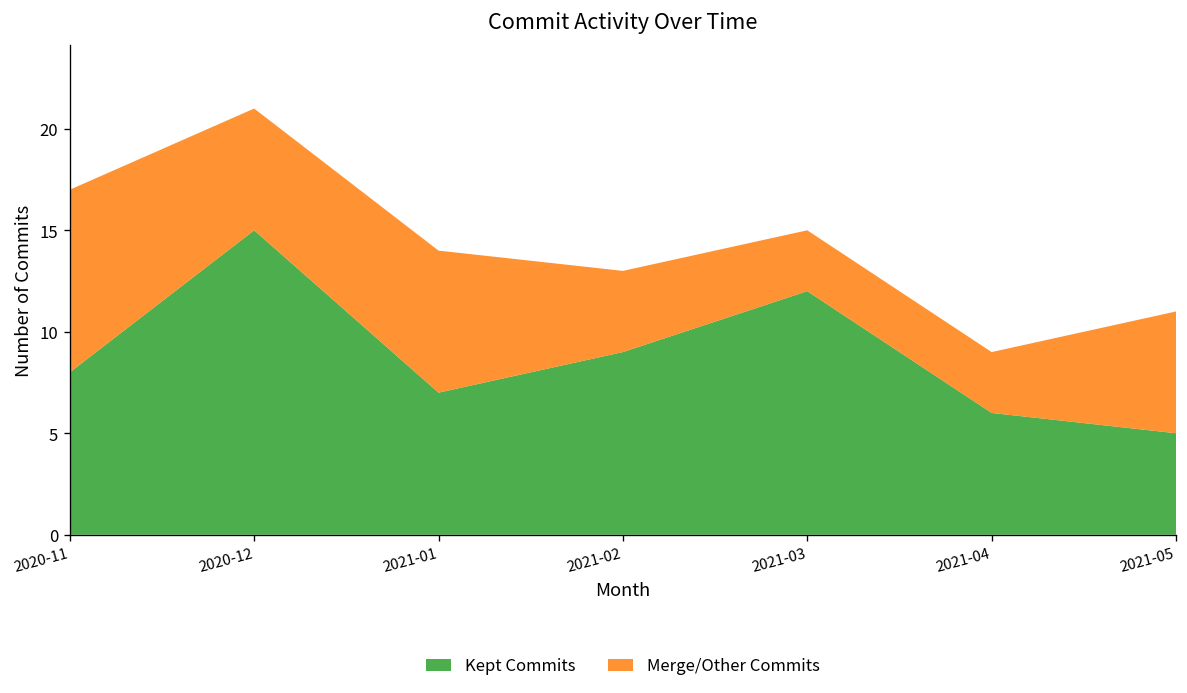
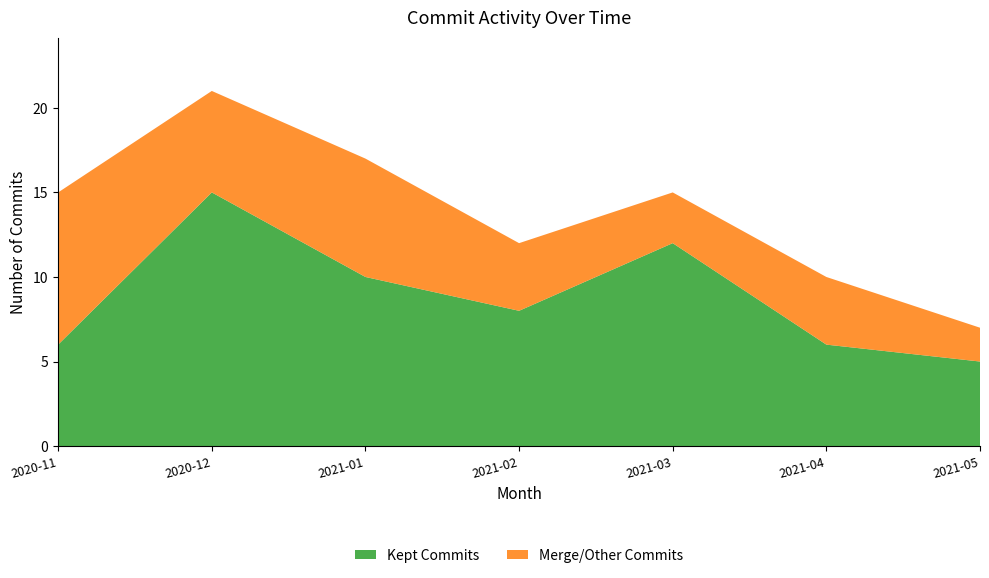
  {
    "Kept Commits": {
-     "2020-11": 8,
+     "2020-11": 6,
      "2020-12": 15,
-     "2021-01": 7,
-     "2021-02": 9,
+     "2021-01": 10,
+     "2021-02": 8,
      "2021-03": 12,
      "2021-04": 6,
      "2021-05": 5
    },
    "Merge/Other Commits": {
      "2020-11": 9,
      "2020-12": 6,
      "2021-01": 7,
      "2021-02": 4,
      "2021-03": 3,
-     "2021-04": 3,
-     "2021-05": 6
+     "2021-04": 4,
+     "2021-05": 2
    }
  }
